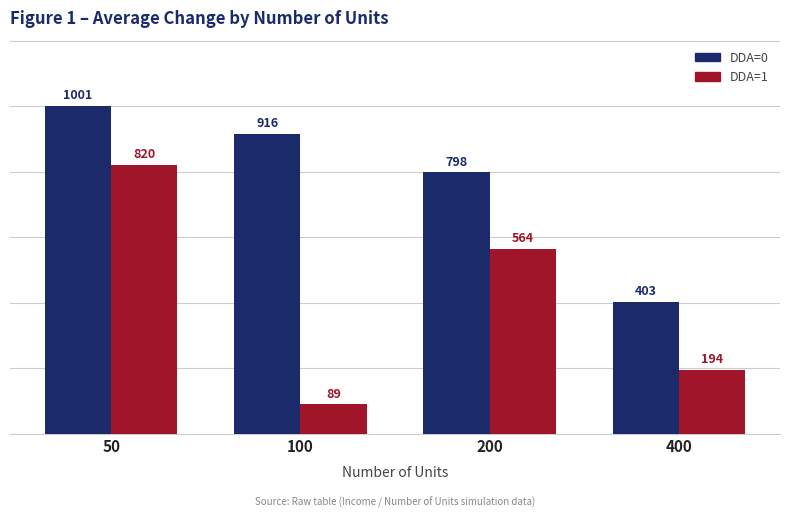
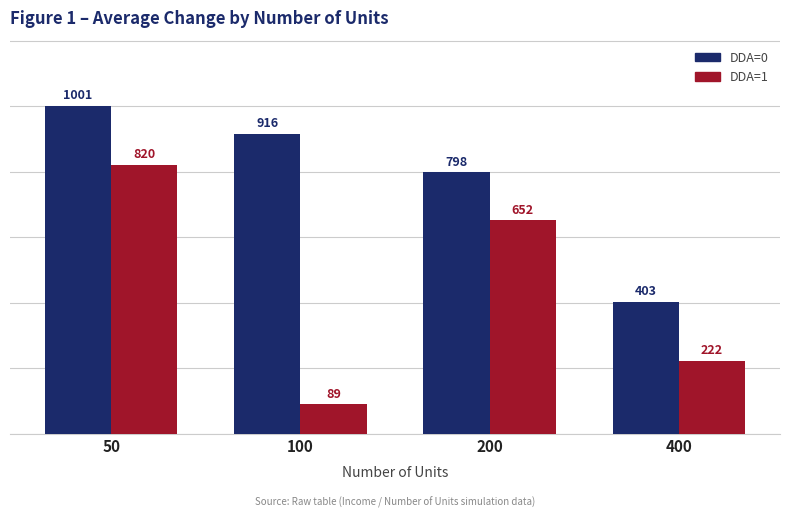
  {
    "DDA=0": {
      "50": 1001,
      "100": 916,
      "200": 798,
      "400": 403
    },
    "DDA=1": {
      "50": 820,
      "100": 89,
-     "200": 564,
-     "400": 194
+     "200": 652,
+     "400": 222
    }
  }
